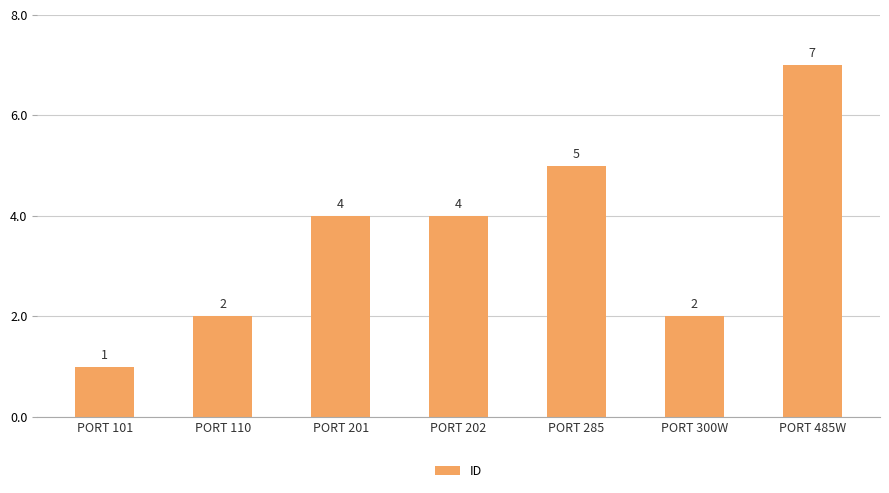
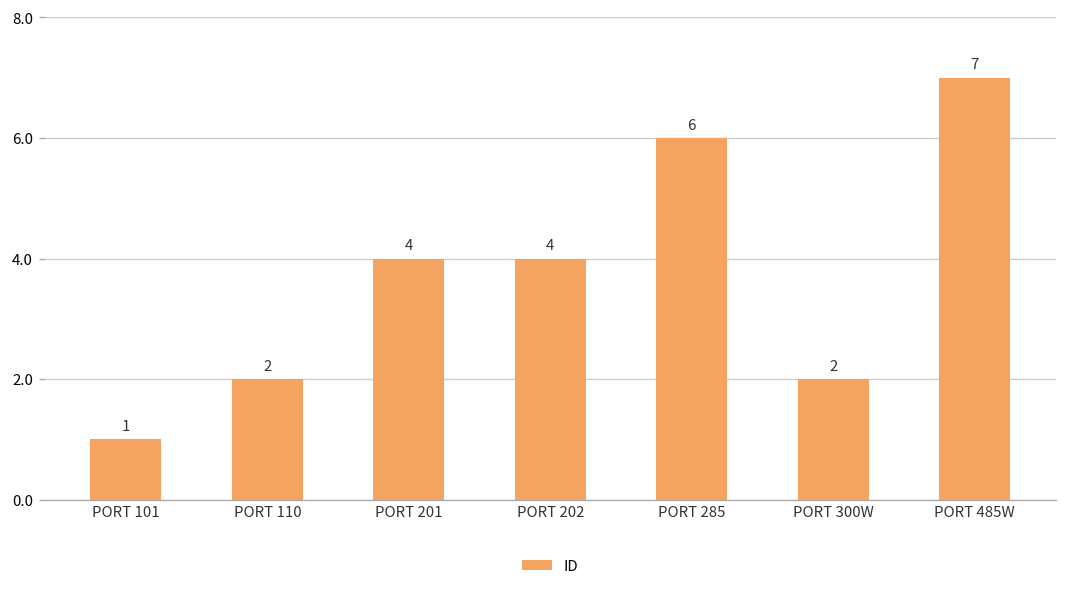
  {
    "PORT 101": 1,
    "PORT 110": 2,
    "PORT 201": 4,
    "PORT 202": 4,
-   "PORT 285": 5,
+   "PORT 285": 6,
    "PORT 300W": 2,
    "PORT 485W": 7
  }
